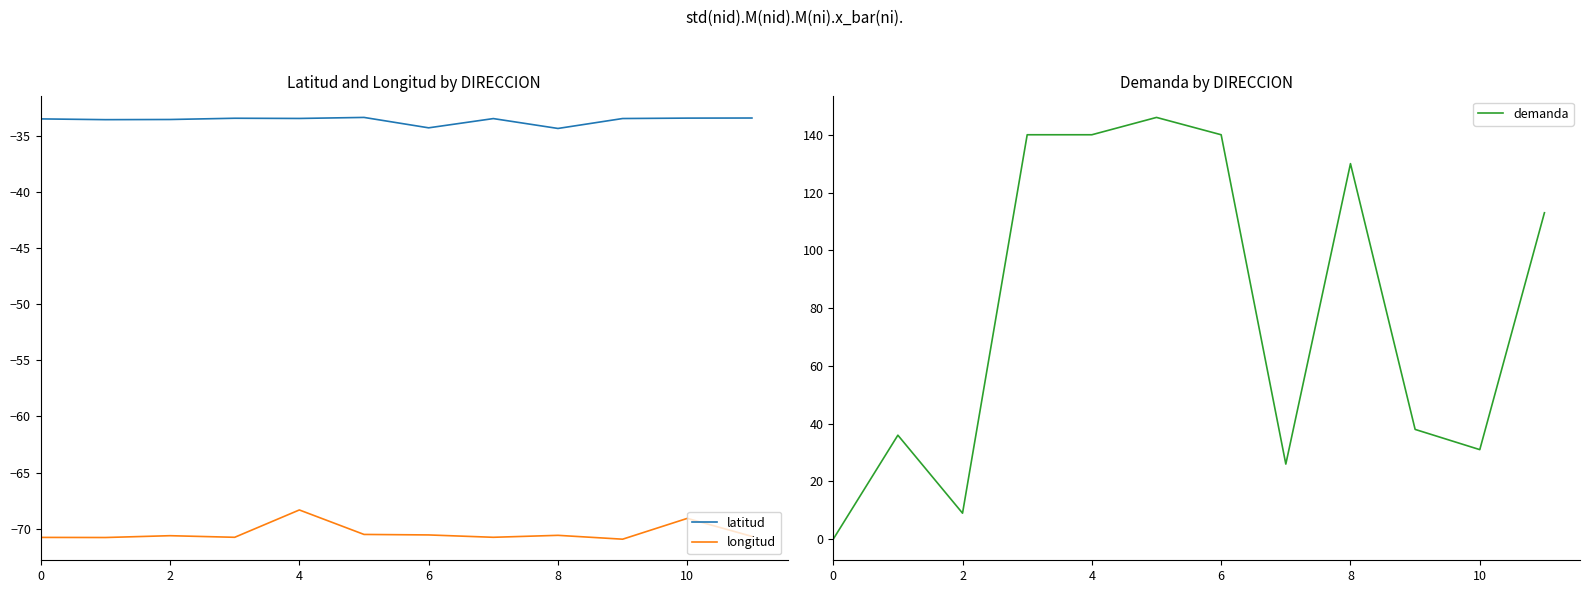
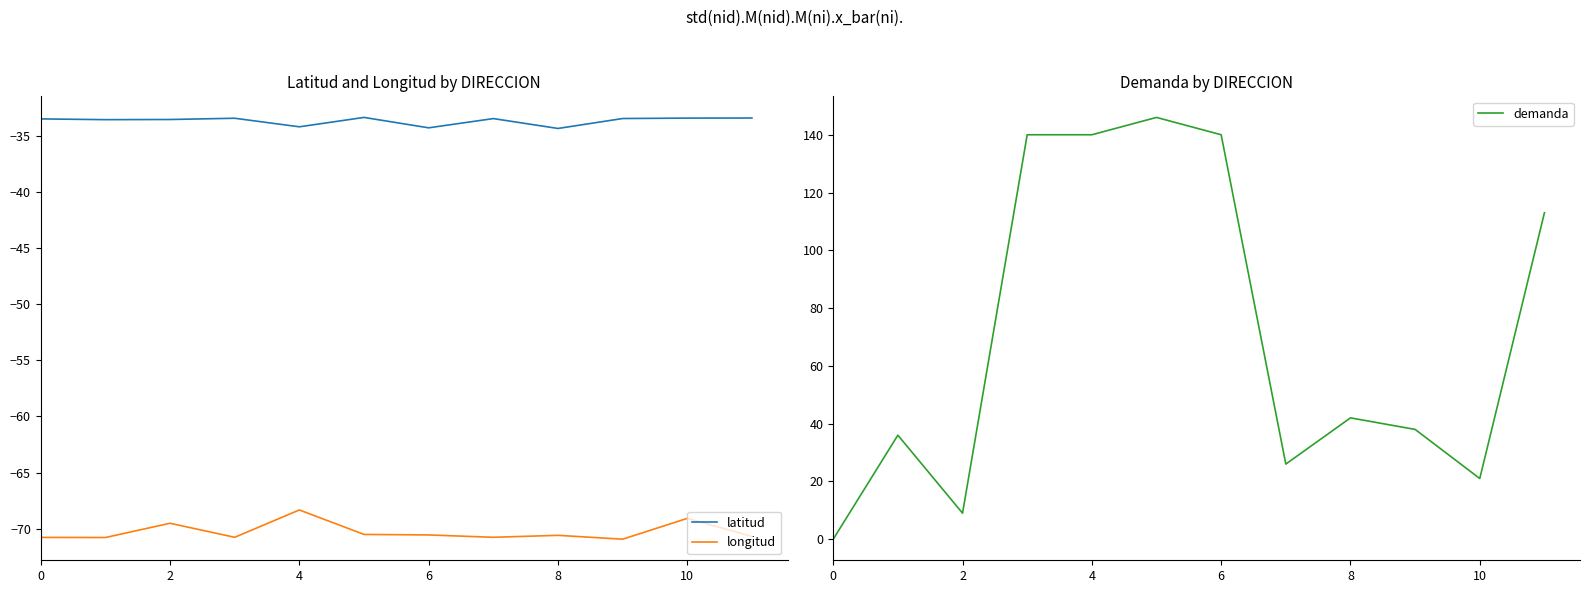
  {
    "Latitud and Longitud by DIRECCION": {
      "latitud": {
        "0": -33.5,
        "2": -33.6,
-       "4": -33.5,
+       "4": -34.2,
        "6": -34.3,
        "8": -34.3,
        "10": -33.4
      },
      "longitud": {
        "0": -70.8,
-       "2": -70.6,
+       "2": -69.5,
        "4": -68.3,
        "6": -70.6,
        "8": -70.6
      }
    },
    "Demanda by DIRECCION": {
      "0": 0,
      "2": 9,
      "4": 140,
      "6": 140,
-     "8": 130,
-     "10": 31
+     "8": 42,
+     "10": 21
    }
  }
